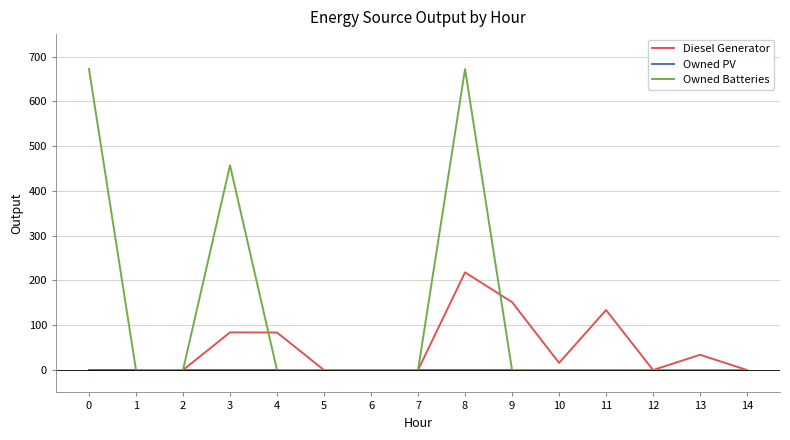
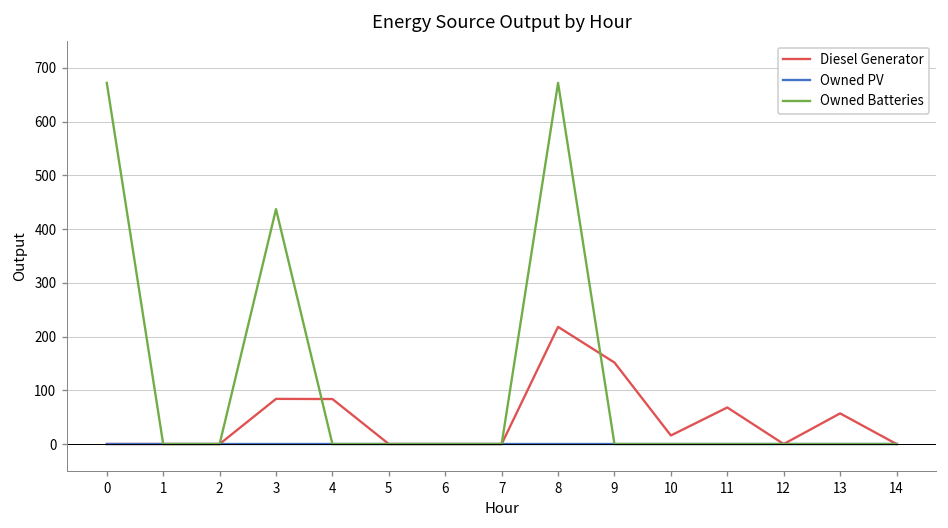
  {
    "Diesel Generator": {
      "3": 80,
      "4": 80,
      "8": 220,
      "9": 150,
      "10": 20,
-     "11": 130,
-     "13": 30
+     "11": 70,
+     "13": 60
    },
    "Owned PV": {
      "3": 0,
      "8": 0
    },
    "Owned Batteries": {
      "0": 670,
-     "3": 460,
+     "3": 440,
      "8": 670
    }
  }
